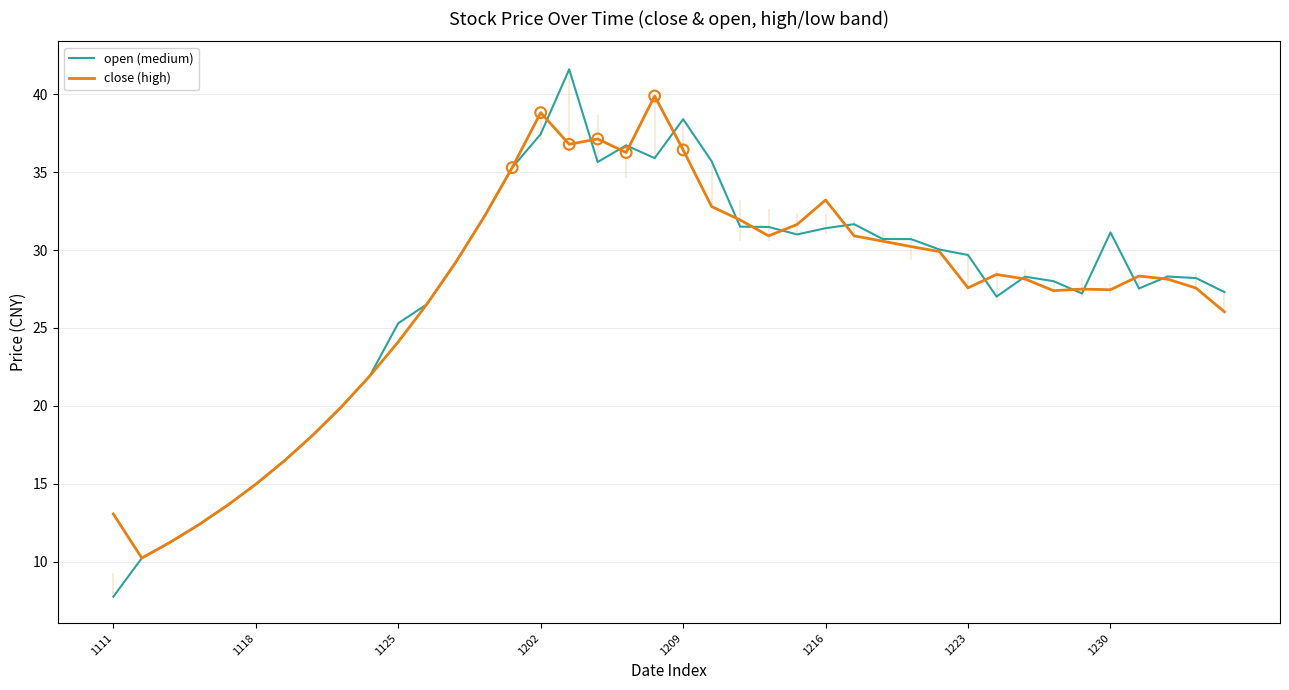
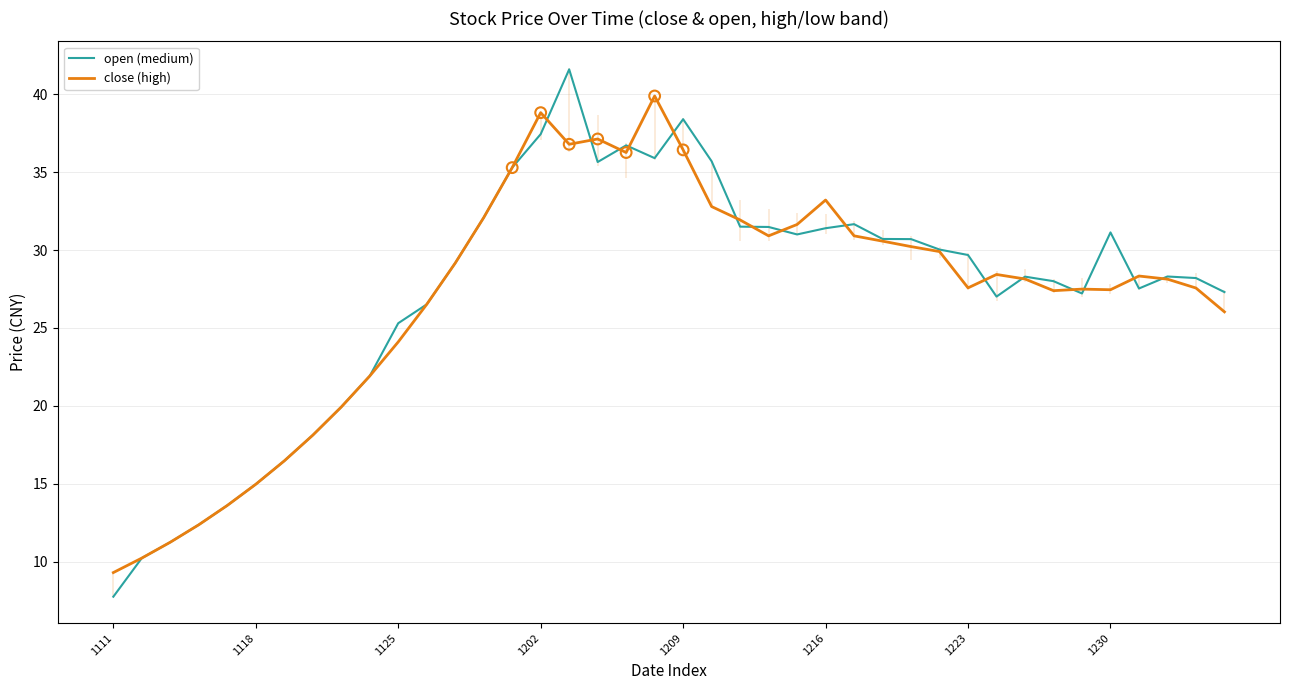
  {
    "open (medium)": {
      "1111": 7.7,
      "1125": 25.3,
      "1202": 37.4,
      "1209": 38.4,
      "1216": 31.4,
      "1223": 29.7,
      "1230": 31.1
    },
    "close (high)": {
-     "1111": 13.1,
+     "1111": 9.3,
      "1125": 24.1,
      "1216": 33.2,
      "1223": 27.6,
      "1230": 27.5
    }
  }
